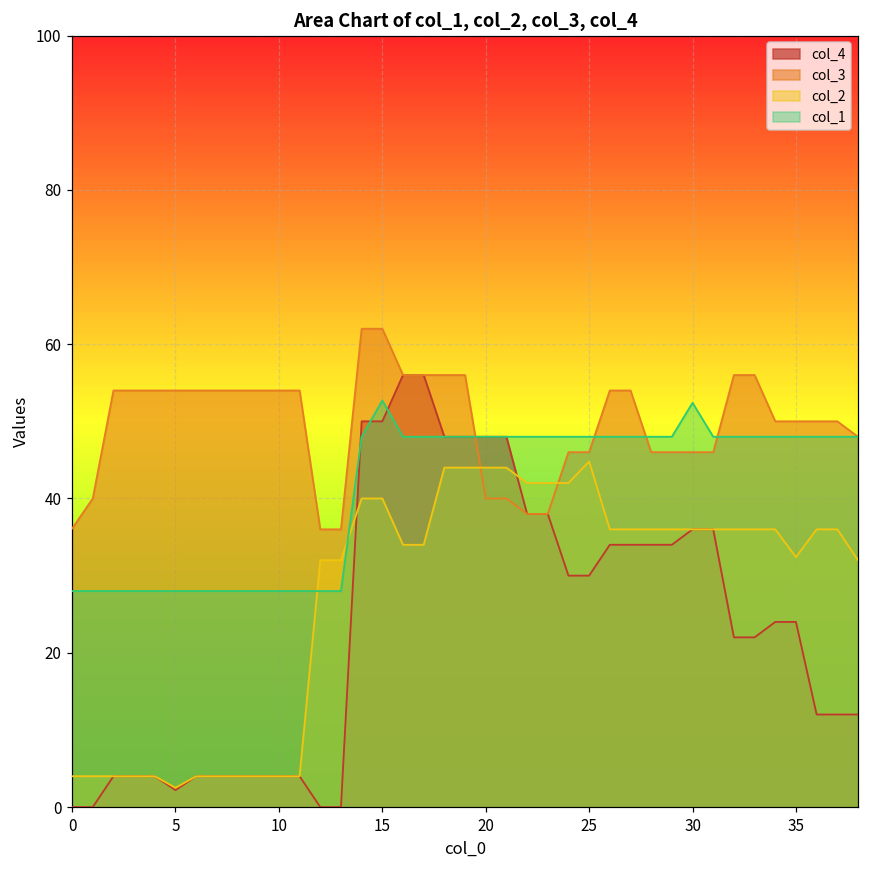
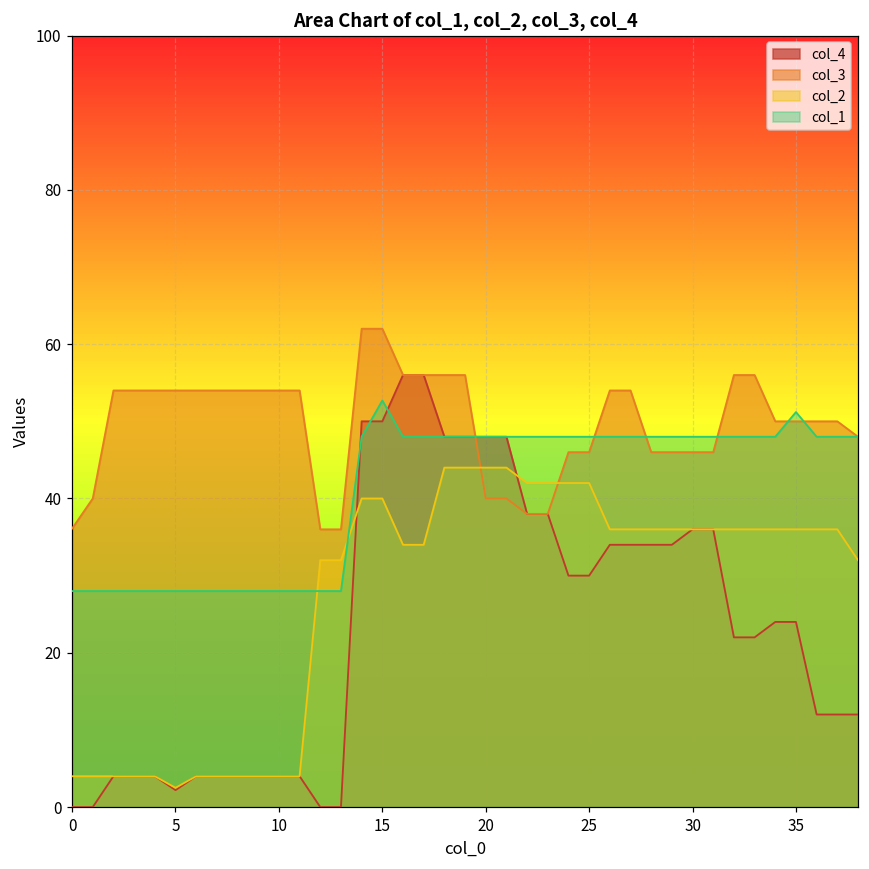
  {
    "col_4": {
      "0": 0,
      "15": 50,
      "25": 30,
      "35": 24
    },
    "col_3": {
      "0": 36,
      "5": 54,
      "10": 54,
      "15": 62,
      "20": 40,
      "25": 46,
      "30": 46,
      "35": 50
    },
    "col_2": {
      "0": 4,
      "15": 40,
      "20": 44,
-     "25": 45,
-     "35": 32
+     "25": 42,
+     "35": 36
    },
    "col_1": {
      "0": 28,
      "5": 28,
      "10": 28,
      "15": 53,
      "25": 48,
-     "30": 52,
-     "35": 48
+     "30": 48,
+     "35": 51
    }
  }
